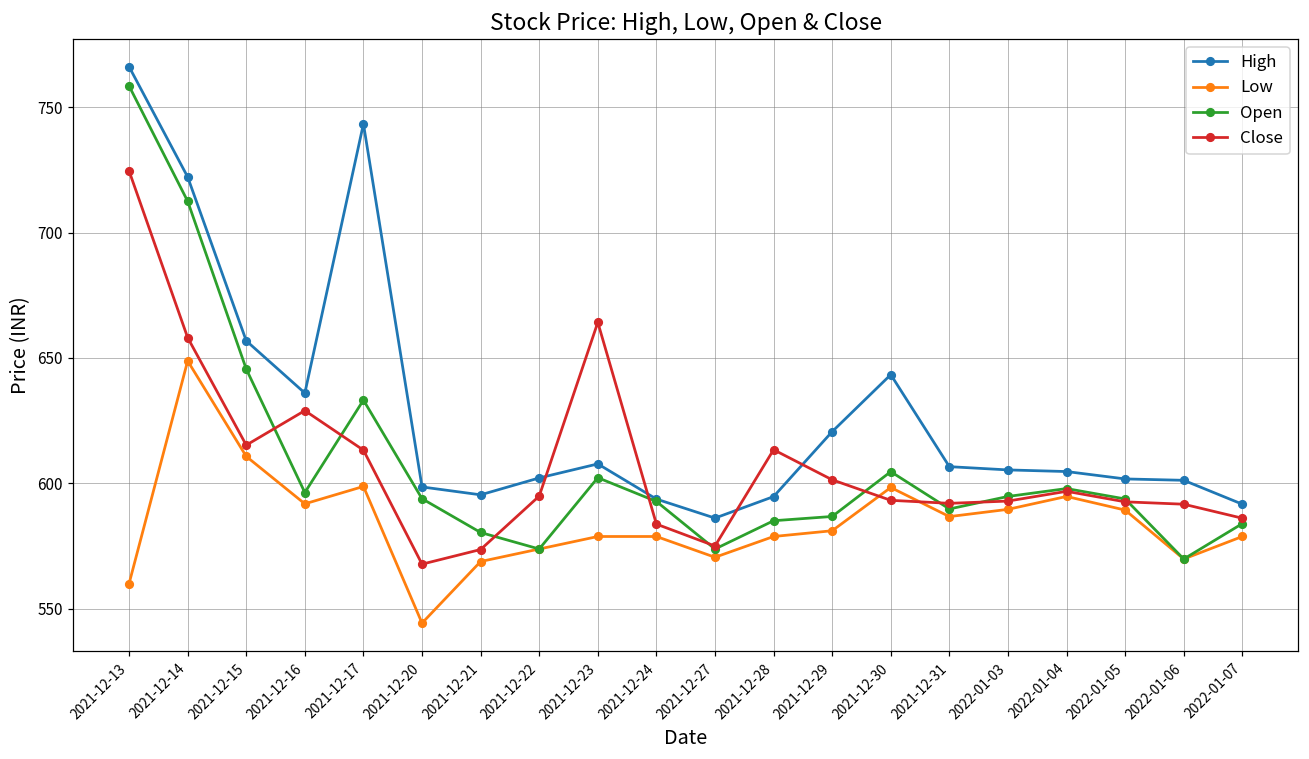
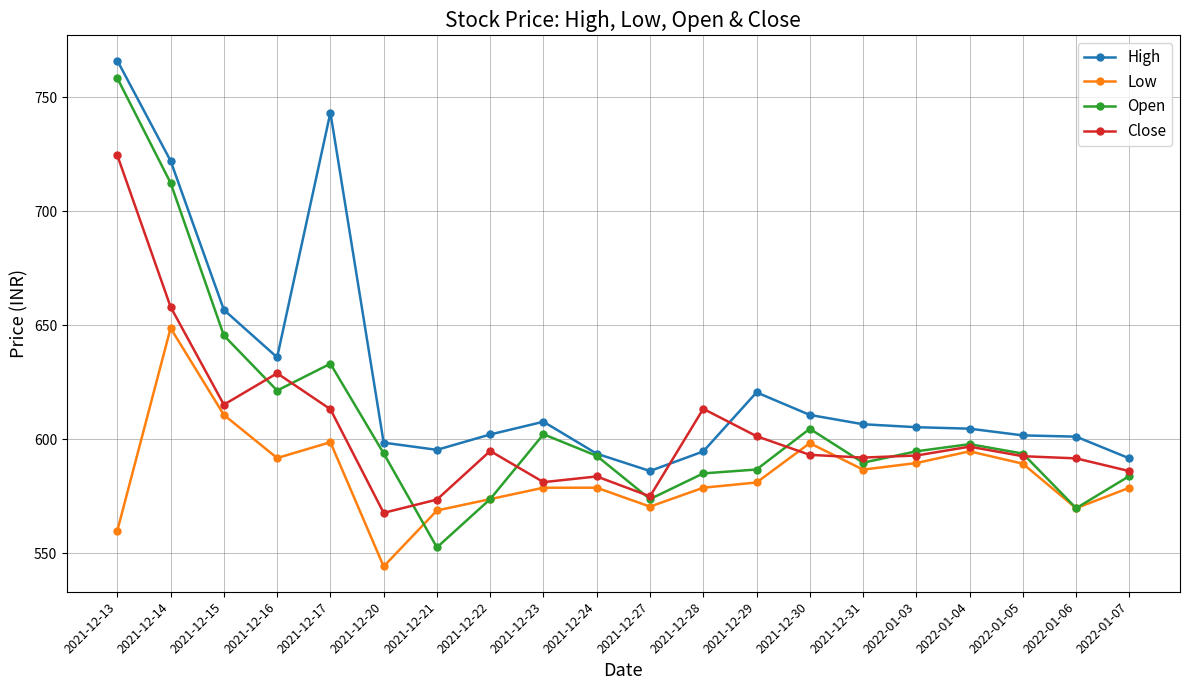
  {
    "High": {
      "2021-12-13": 766,
      "2021-12-14": 722,
      "2021-12-15": 657,
      "2021-12-16": 636,
      "2021-12-17": 743,
      "2021-12-20": 599,
      "2021-12-21": 595,
      "2021-12-22": 602,
      "2021-12-23": 608,
      "2021-12-27": 586,
      "2021-12-28": 595,
      "2021-12-29": 621,
-     "2021-12-30": 643,
+     "2021-12-30": 611,
      "2021-12-31": 607,
      "2022-01-03": 605,
      "2022-01-04": 605,
      "2022-01-05": 602,
      "2022-01-06": 601,
      "2022-01-07": 592
    },
    "Low": {
      "2021-12-13": 560,
      "2021-12-14": 649,
      "2021-12-15": 611,
      "2021-12-16": 592,
      "2021-12-17": 599,
      "2021-12-20": 544,
      "2021-12-21": 569,
      "2021-12-23": 579,
      "2021-12-24": 579,
      "2021-12-27": 571,
      "2021-12-28": 579,
      "2021-12-29": 581,
      "2021-12-30": 598,
      "2021-12-31": 587,
      "2022-01-03": 590,
      "2022-01-04": 595,
      "2022-01-05": 589,
      "2022-01-07": 579
    },
    "Open": {
      "2021-12-13": 758,
      "2021-12-14": 712,
      "2021-12-15": 646,
-     "2021-12-16": 596,
+     "2021-12-16": 621,
      "2021-12-17": 633,
      "2021-12-20": 594,
-     "2021-12-21": 580,
+     "2021-12-21": 553,
      "2021-12-23": 602,
      "2021-12-27": 574,
      "2021-12-28": 585,
      "2021-12-29": 587,
      "2021-12-30": 605,
      "2021-12-31": 590,
      "2022-01-03": 595,
      "2022-01-04": 598,
      "2022-01-05": 594,
      "2022-01-07": 584
    },
    "Close": {
      "2021-12-13": 725,
      "2021-12-14": 658,
      "2021-12-15": 615,
      "2021-12-16": 629,
      "2021-12-17": 613,
      "2021-12-20": 568,
      "2021-12-21": 574,
      "2021-12-22": 595,
-     "2021-12-23": 664,
+     "2021-12-23": 581,
      "2021-12-24": 584,
      "2021-12-27": 575,
      "2021-12-28": 613,
      "2021-12-29": 601,
      "2021-12-30": 593,
      "2021-12-31": 592,
      "2022-01-03": 593,
      "2022-01-04": 597,
      "2022-01-05": 593,
      "2022-01-06": 592,
      "2022-01-07": 586
    }
  }
